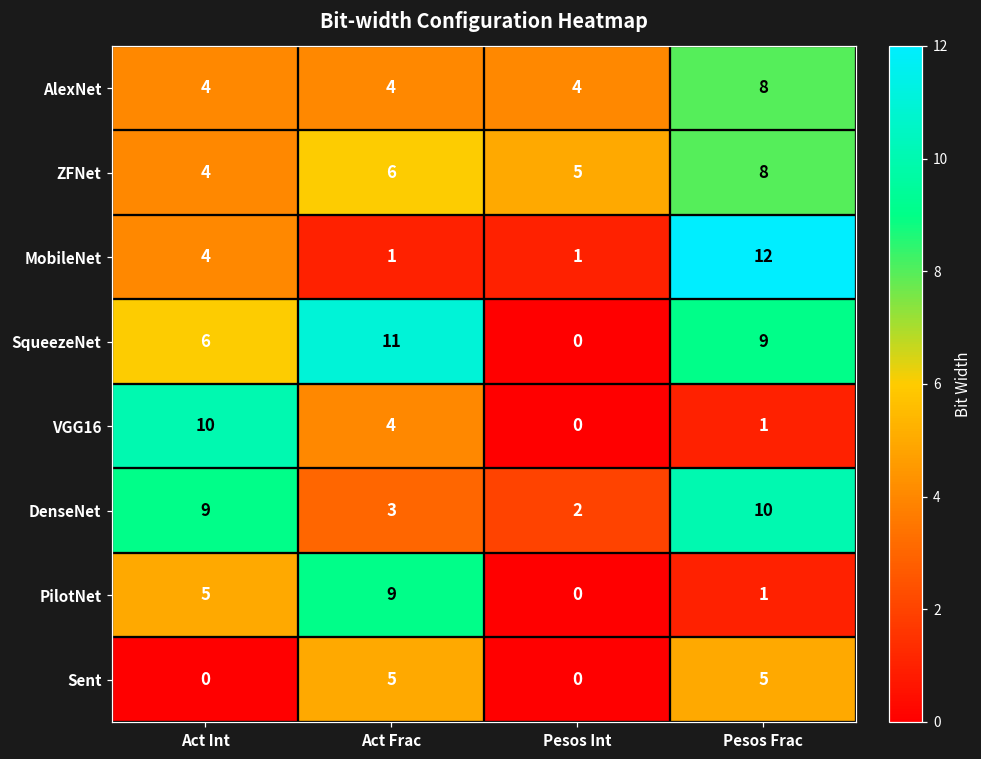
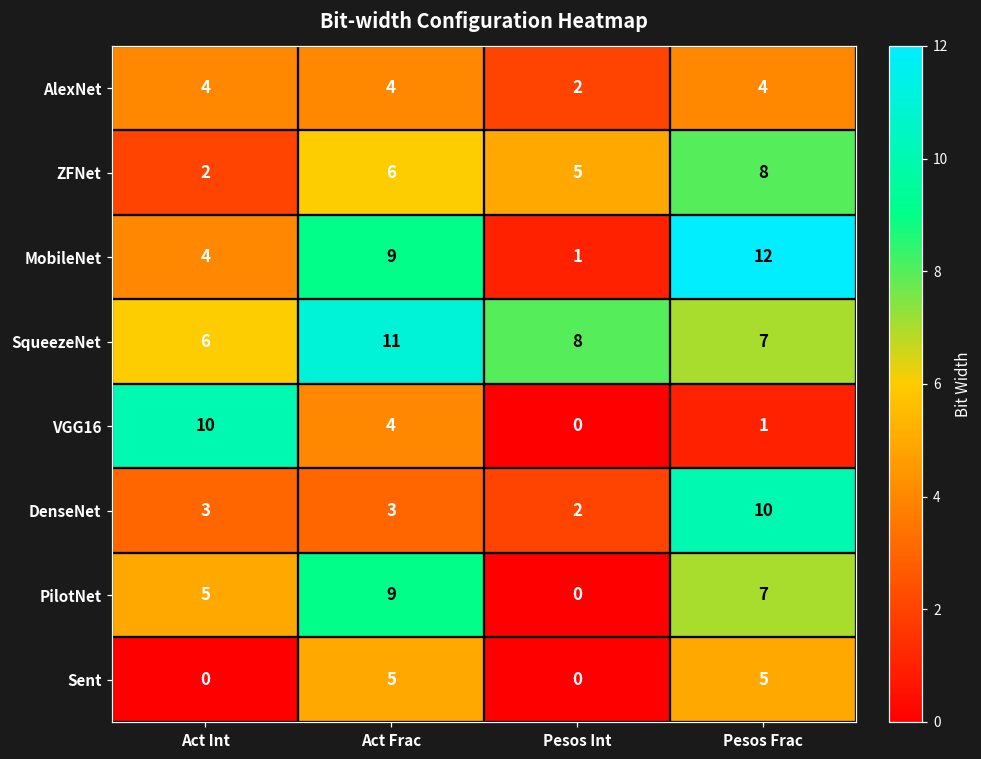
  {
    "AlexNet": {
      "Act Int": 4,
      "Act Frac": 4,
-     "Pesos Int": 4,
-     "Pesos Frac": 8
+     "Pesos Int": 2,
+     "Pesos Frac": 4
    },
    "ZFNet": {
-     "Act Int": 4,
+     "Act Int": 2,
      "Act Frac": 6,
      "Pesos Int": 5,
      "Pesos Frac": 8
    },
    "MobileNet": {
      "Act Int": 4,
-     "Act Frac": 1,
+     "Act Frac": 9,
      "Pesos Int": 1,
      "Pesos Frac": 12
    },
    "SqueezeNet": {
      "Act Int": 6,
      "Act Frac": 11,
-     "Pesos Int": 0,
-     "Pesos Frac": 9
+     "Pesos Int": 8,
+     "Pesos Frac": 7
    },
    "VGG16": {
      "Act Int": 10,
      "Act Frac": 4,
      "Pesos Int": 0,
      "Pesos Frac": 1
    },
    "DenseNet": {
-     "Act Int": 9,
+     "Act Int": 3,
      "Act Frac": 3,
      "Pesos Int": 2,
      "Pesos Frac": 10
    },
    "PilotNet": {
      "Act Int": 5,
      "Act Frac": 9,
      "Pesos Int": 0,
-     "Pesos Frac": 1
+     "Pesos Frac": 7
    },
    "Sent": {
      "Act Int": 0,
      "Act Frac": 5,
      "Pesos Int": 0,
      "Pesos Frac": 5
    }
  }
